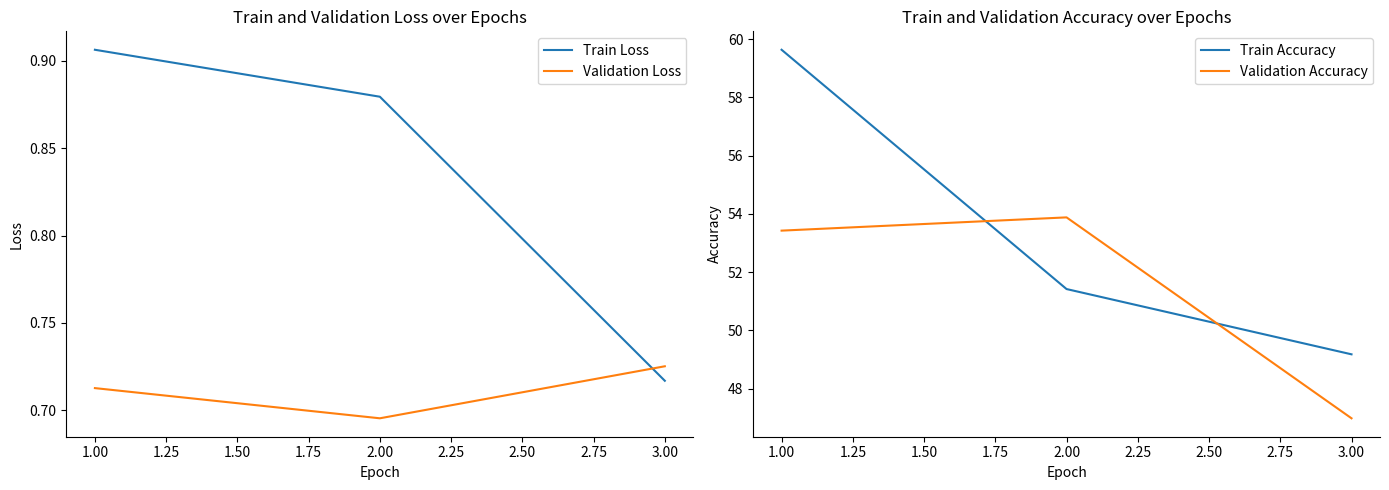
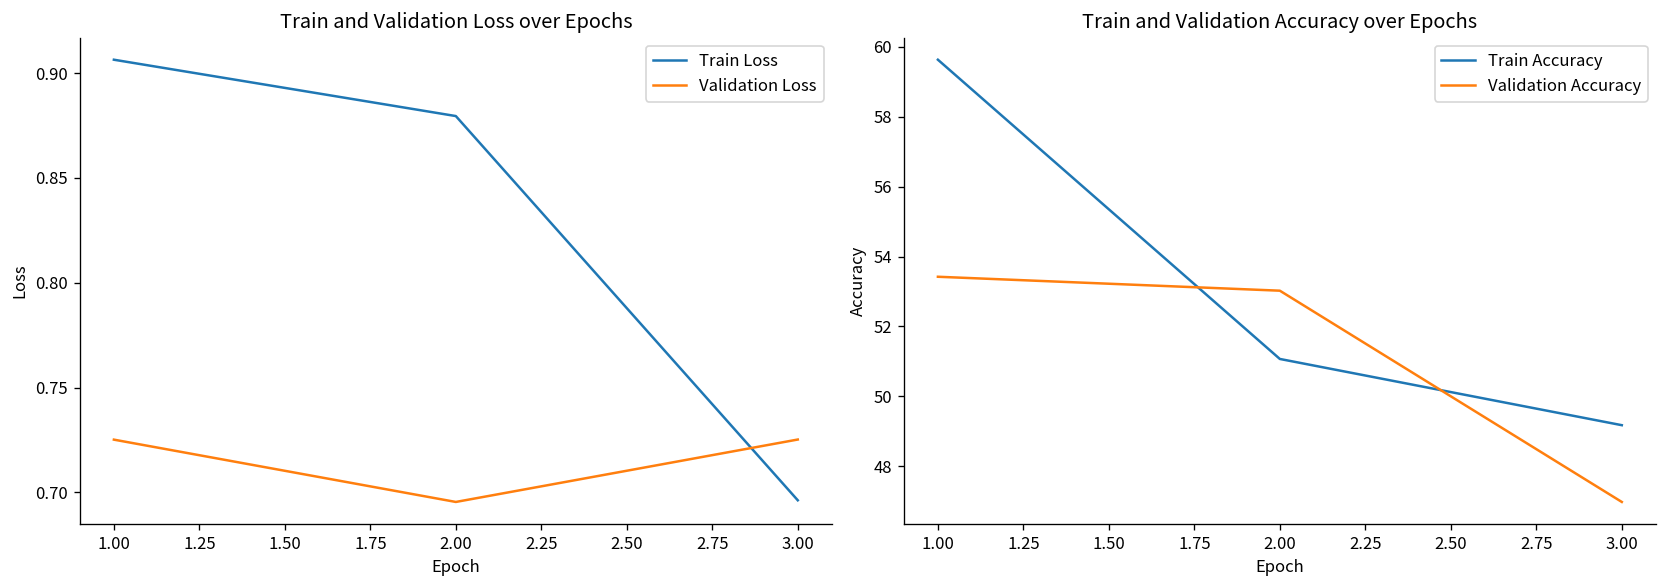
  {
    "Train and Validation Loss over Epochs": {
      "Train Loss": {
        "1.00": 0.906,
        "2.00": 0.879,
-       "3.00": 0.717
+       "3.00": 0.696
      },
      "Validation Loss": {
-       "1.00": 0.713,
+       "1.00": 0.725,
        "2.00": 0.695,
        "3.00": 0.725
      }
    },
    "Train and Validation Accuracy over Epochs": {
      "Train Accuracy": {
        "1.00": 59.6,
-       "2.00": 51.4,
+       "2.00": 51.1,
        "3.00": 49.2
      },
      "Validation Accuracy": {
        "1.00": 53.4,
-       "2.00": 53.9,
+       "2.00": 53.0,
        "3.00": 47.0
      }
    }
  }
